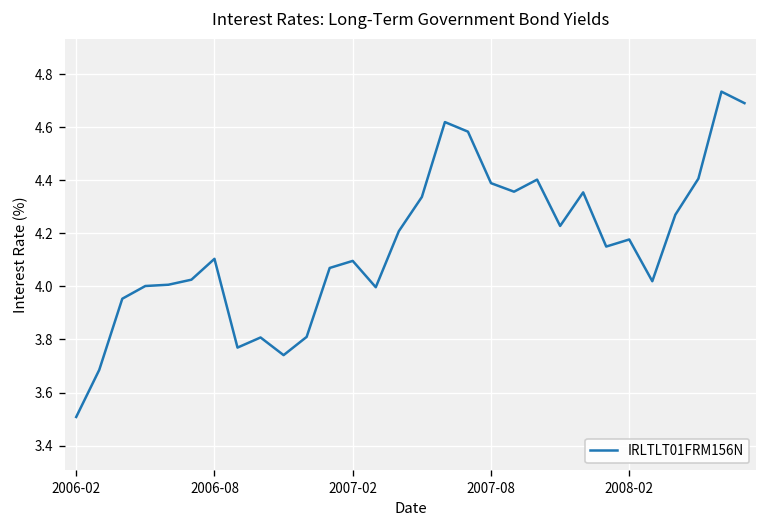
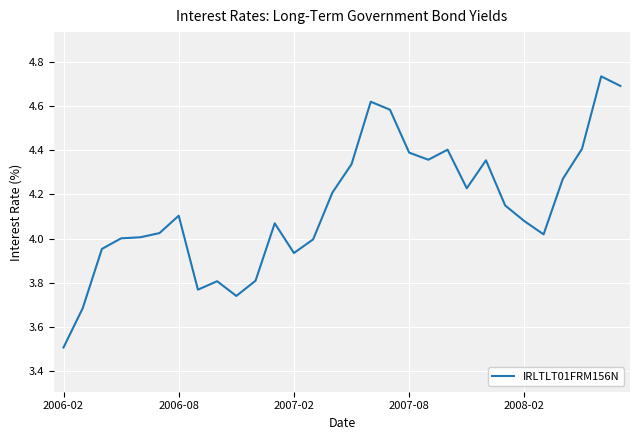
  {
    "2006-02": 3.51,
    "2006-08": 4.10,
-   "2007-02": 4.10,
+   "2007-02": 3.94,
    "2007-08": 4.39,
-   "2008-02": 4.18
+   "2008-02": 4.08
  }
